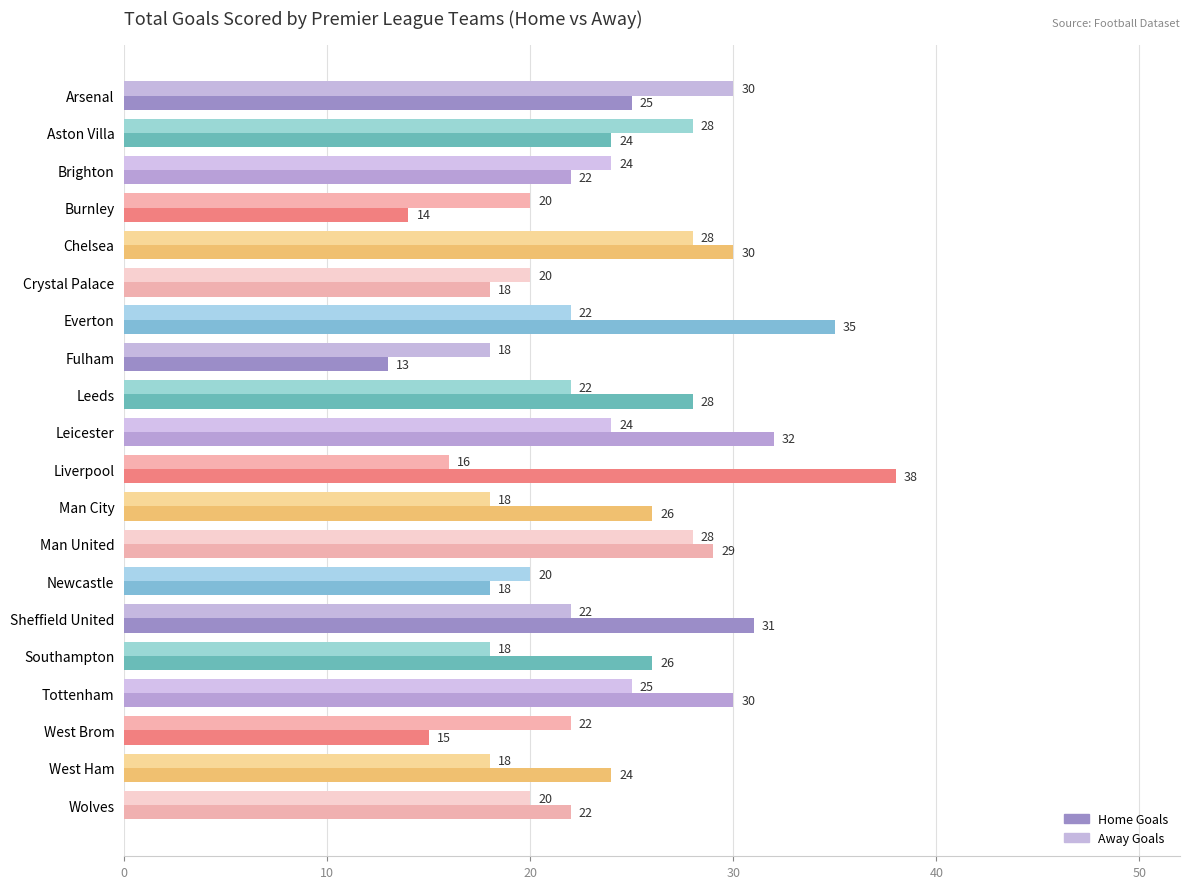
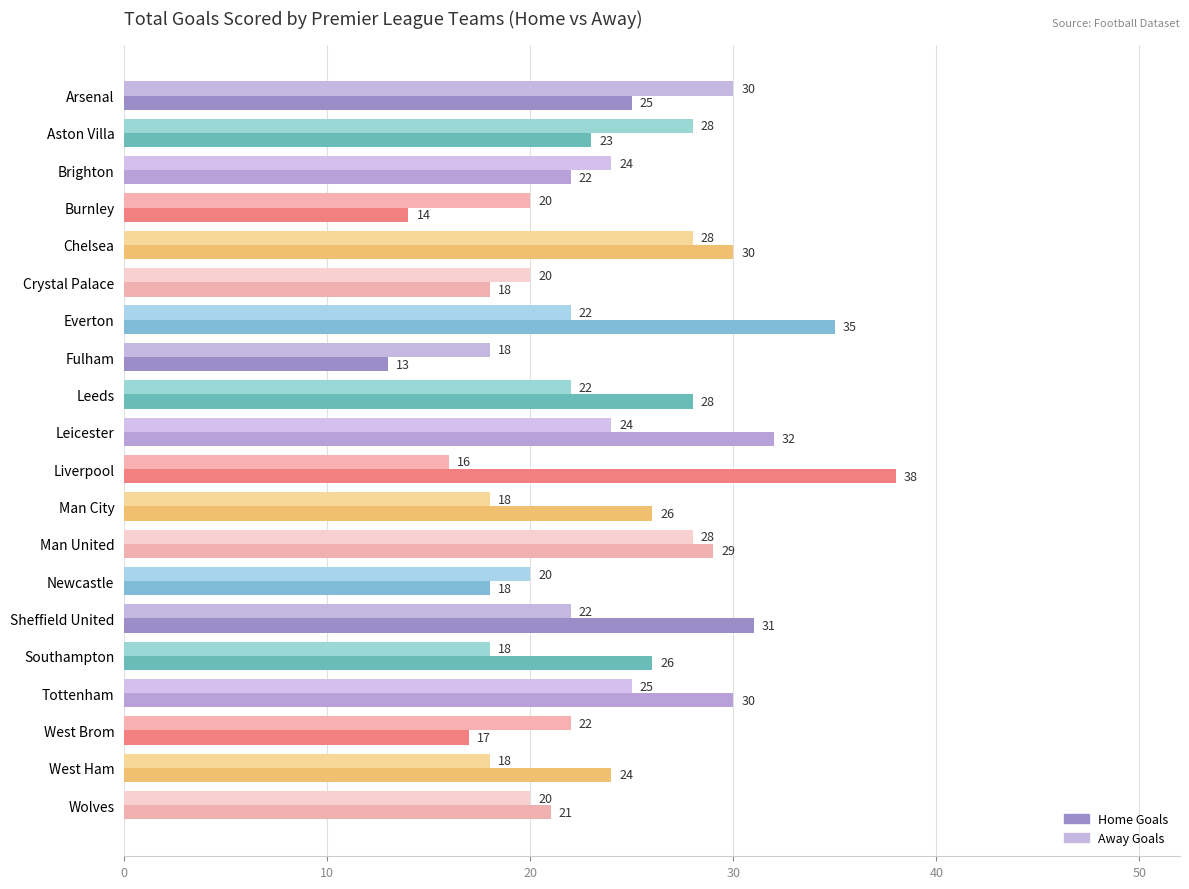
  {
    "Home Goals": {
      "Arsenal": 25,
-     "Aston Villa": 24,
+     "Aston Villa": 23,
      "Brighton": 22,
      "Burnley": 14,
      "Chelsea": 30,
      "Crystal Palace": 18,
      "Everton": 35,
      "Fulham": 13,
      "Leeds": 28,
      "Leicester": 32,
      "Liverpool": 38,
      "Man City": 26,
      "Man United": 29,
      "Newcastle": 18,
      "Sheffield United": 31,
      "Southampton": 26,
      "Tottenham": 30,
-     "West Brom": 15,
+     "West Brom": 17,
      "West Ham": 24,
-     "Wolves": 22
+     "Wolves": 21
    },
    "Away Goals": {
      "Arsenal": 30,
      "Aston Villa": 28,
      "Brighton": 24,
      "Burnley": 20,
      "Chelsea": 28,
      "Crystal Palace": 20,
      "Everton": 22,
      "Fulham": 18,
      "Leeds": 22,
      "Leicester": 24,
      "Liverpool": 16,
      "Man City": 18,
      "Man United": 28,
      "Newcastle": 20,
      "Sheffield United": 22,
      "Southampton": 18,
      "Tottenham": 25,
      "West Brom": 22,
      "West Ham": 18,
      "Wolves": 20
    }
  }
